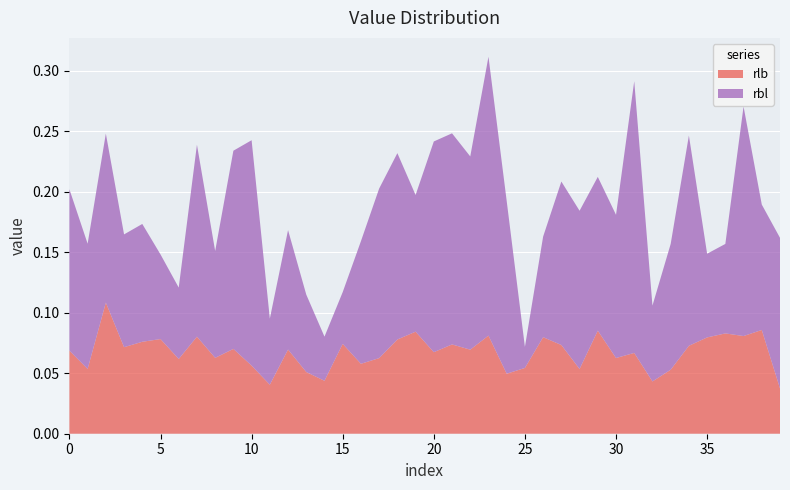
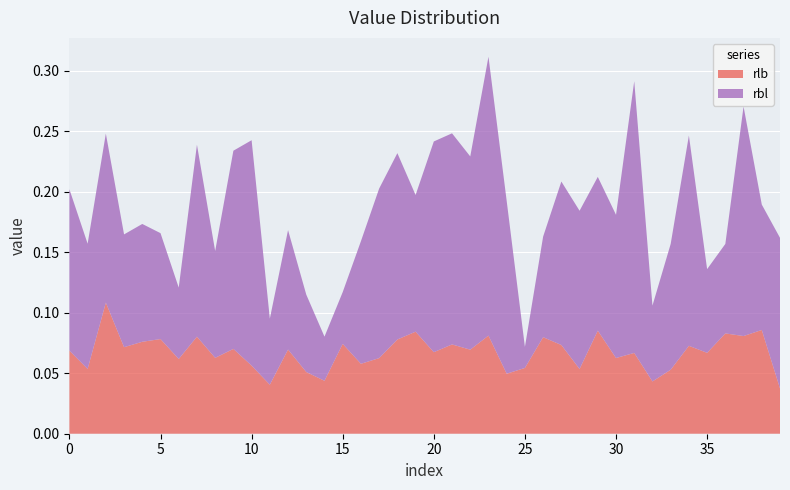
  {
    "rlb": {
      "0": 0.069,
      "5": 0.078,
      "10": 0.056,
      "15": 0.074,
      "20": 0.067,
      "25": 0.054,
      "30": 0.063,
-     "35": 0.080
+     "35": 0.067
    },
    "rbl": {
      "0": 0.133,
-     "5": 0.070,
+     "5": 0.088,
      "10": 0.186,
      "15": 0.043,
      "20": 0.174,
      "25": 0.017,
      "30": 0.118,
      "35": 0.069
    }
  }
